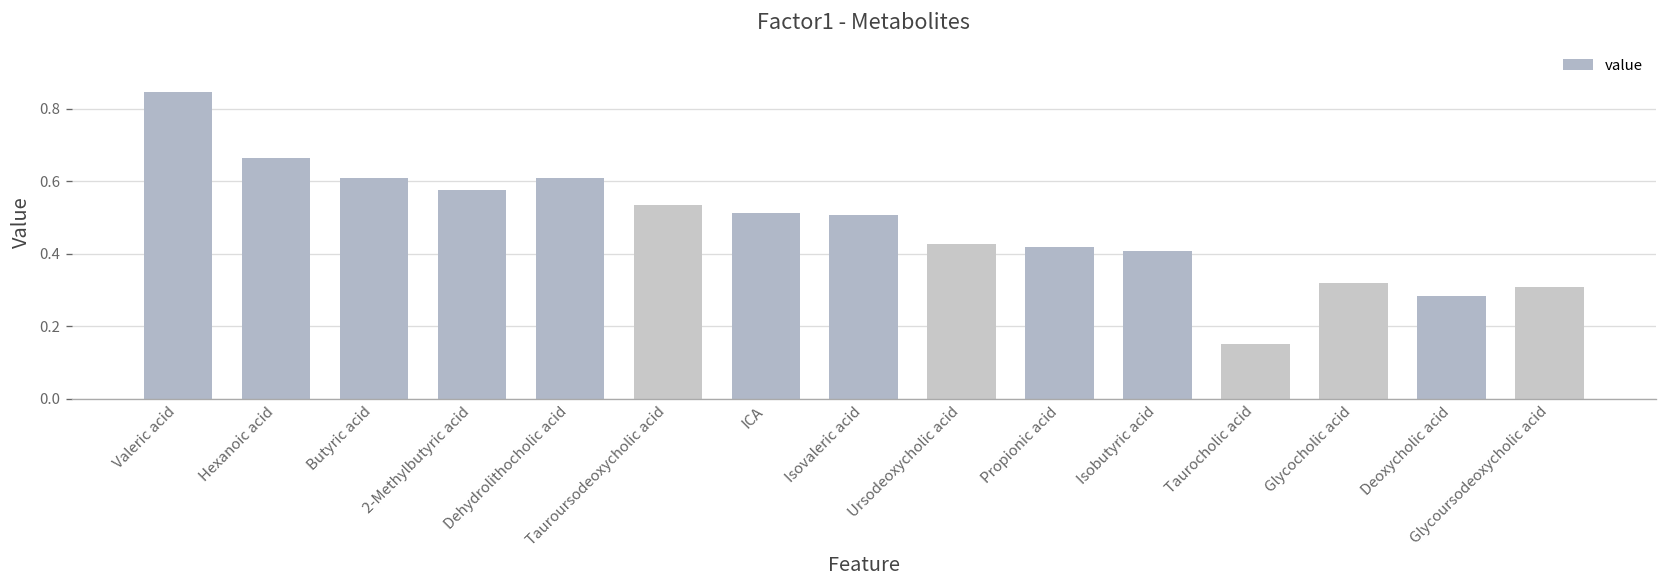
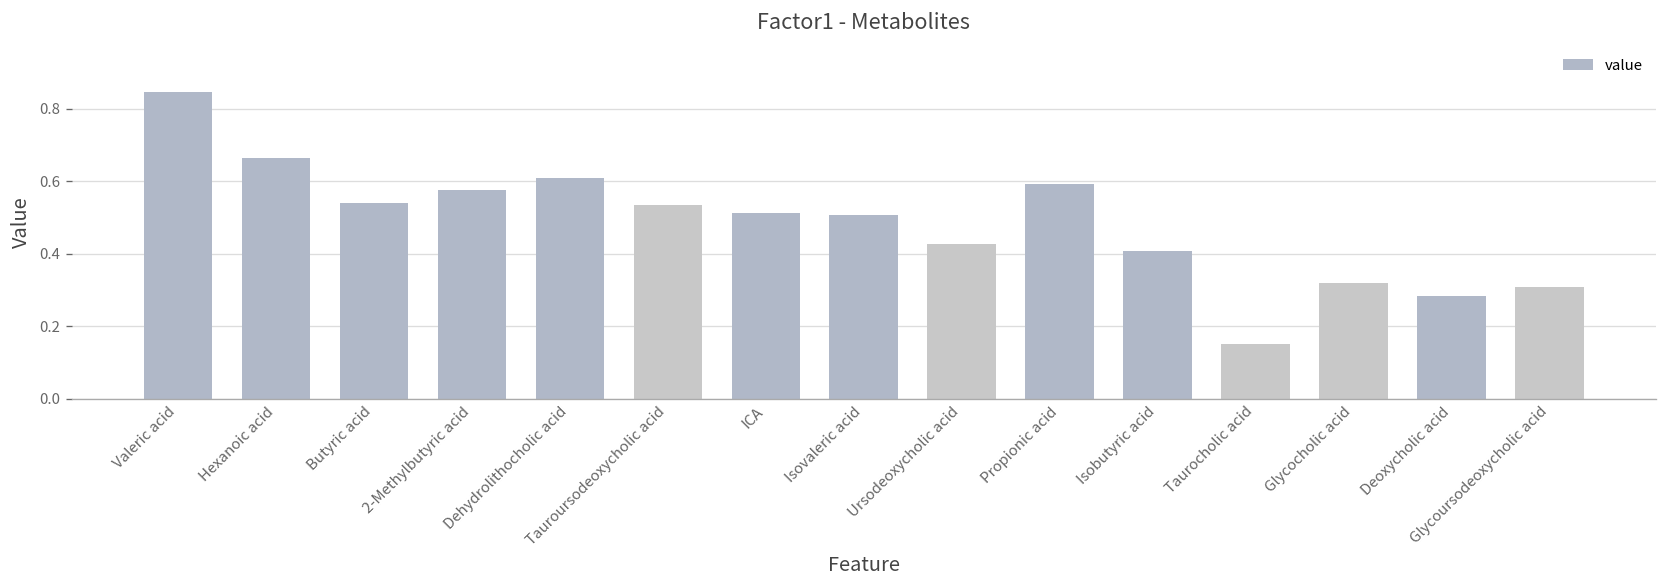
  {
    "Valeric acid": 0.85,
    "Hexanoic acid": 0.66,
-   "Butyric acid": 0.61,
+   "Butyric acid": 0.54,
    "2-Methylbutyric acid": 0.58,
    "Dehydrolithocholic acid": 0.61,
    "Tauroursodeoxycholic acid": 0.53,
    "ICA": 0.51,
    "Isovaleric acid": 0.51,
    "Ursodeoxycholic acid": 0.43,
-   "Propionic acid": 0.42,
+   "Propionic acid": 0.59,
    "Isobutyric acid": 0.41,
    "Taurocholic acid": 0.15,
    "Glycocholic acid": 0.32,
    "Deoxycholic acid": 0.28,
    "Glycoursodeoxycholic acid": 0.31
  }
